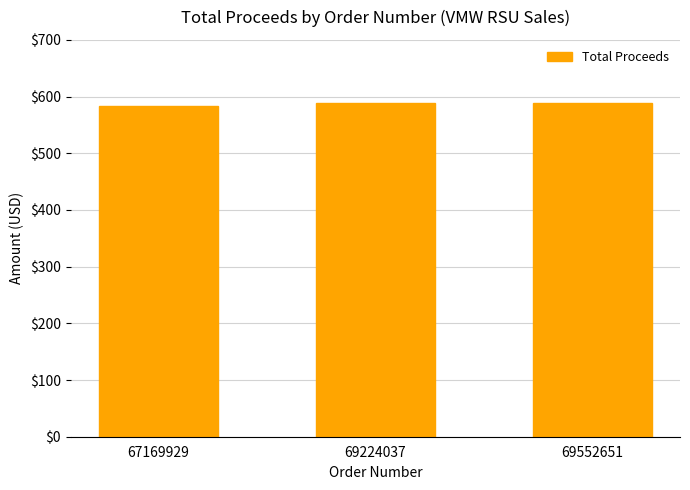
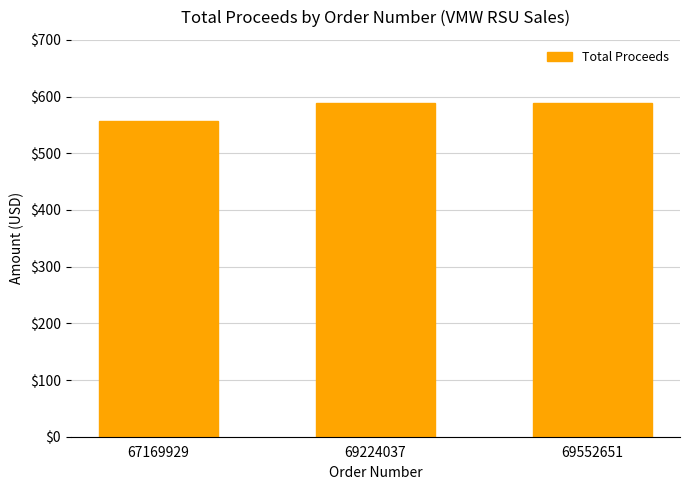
  {
-   "67169929": "$580",
+   "67169929": "$560",
    "69224037": "$590",
    "69552651": "$590"
  }
